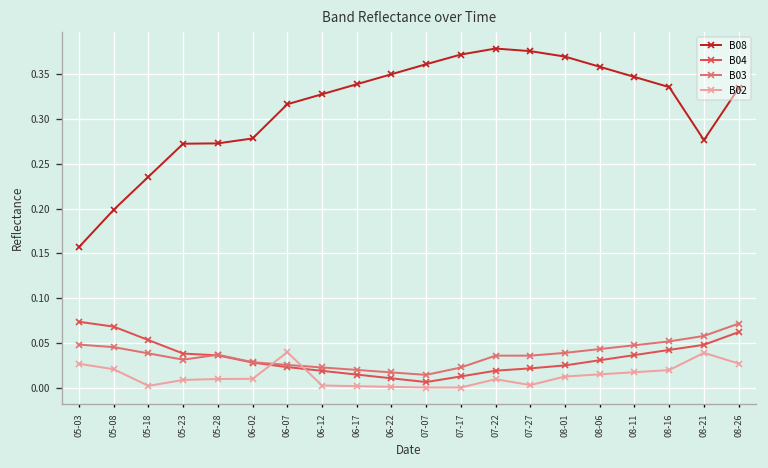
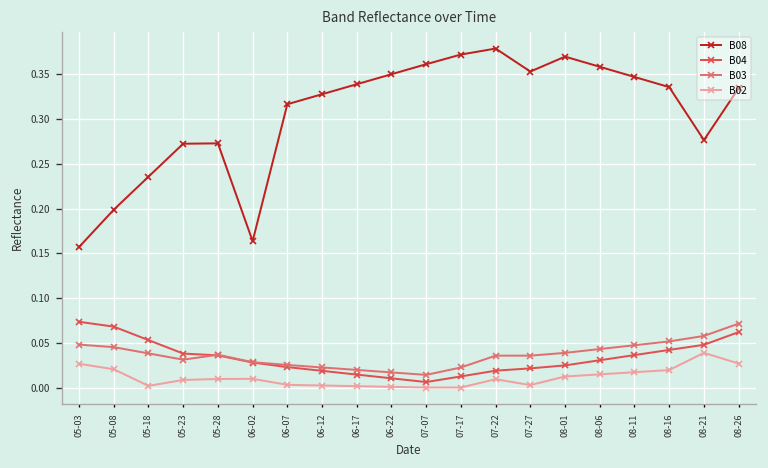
  {
    "B08": {
      "05-03": 0.16,
      "05-08": 0.20,
      "05-18": 0.24,
      "05-23": 0.27,
      "05-28": 0.27,
-     "06-02": 0.28,
+     "06-02": 0.16,
      "06-07": 0.32,
      "06-12": 0.33,
      "06-17": 0.34,
      "06-22": 0.35,
      "07-07": 0.36,
      "07-17": 0.37,
      "07-22": 0.38,
-     "07-27": 0.38,
+     "07-27": 0.35,
      "08-01": 0.37,
      "08-06": 0.36,
      "08-11": 0.35,
      "08-16": 0.34,
      "08-21": 0.28
    },
    "B02": {
      "05-03": 0.03,
      "05-08": 0.02,
      "05-18": 0.00,
      "05-23": 0.01,
      "05-28": 0.01,
      "06-02": 0.01,
-     "06-07": 0.04,
+     "06-07": 0.00,
      "06-12": 0.00,
      "06-17": 0.00,
      "06-22": 0.00,
      "07-07": 0.00,
      "07-17": 0.00,
      "07-22": 0.01,
      "07-27": 0.00,
      "08-01": 0.01,
      "08-06": 0.01,
      "08-11": 0.02,
      "08-16": 0.02,
      "08-21": 0.04,
      "08-26": 0.03
    }
  }
